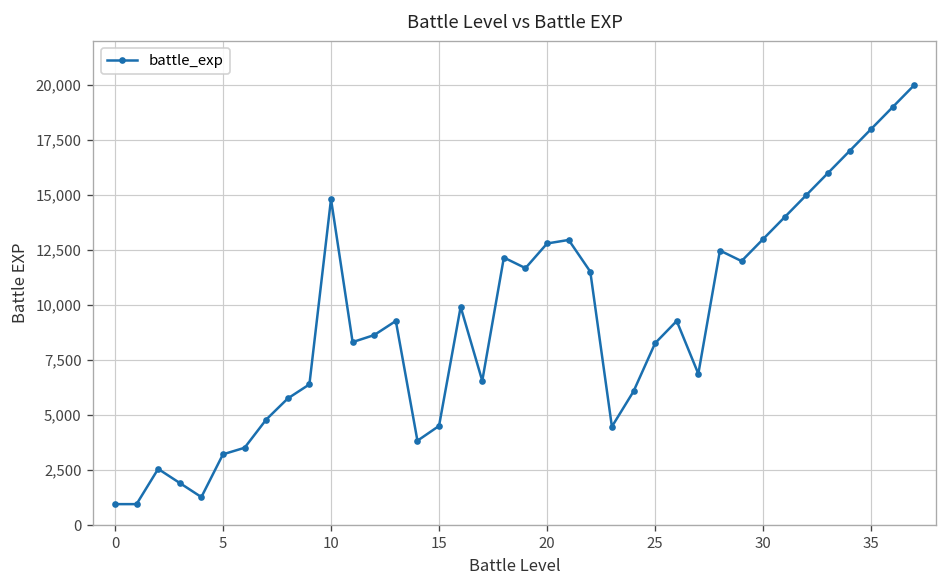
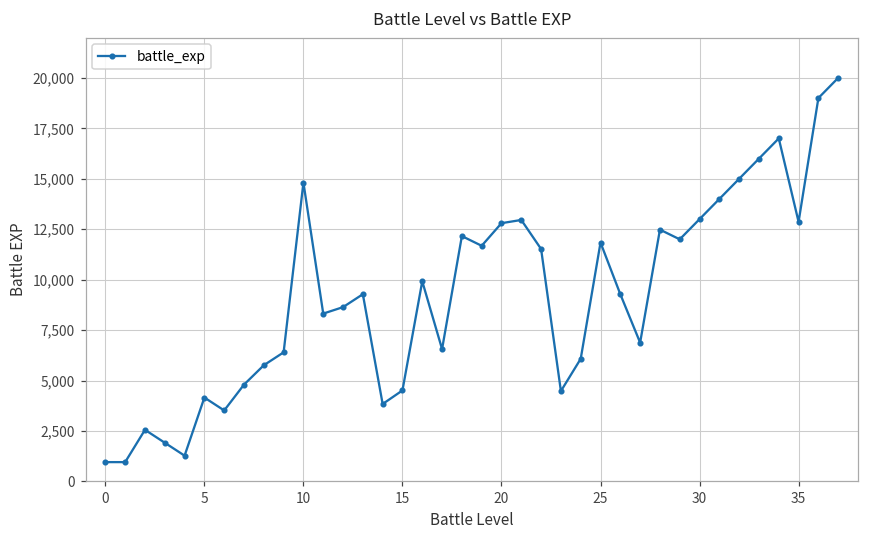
  {
    "0": "1,000",
-   "5": "3,200",
+   "5": "4,200",
    "10": "14,800",
    "15": "4,500",
    "20": "12,800",
-   "25": "8,300",
+   "25": "11,800",
    "30": "13,000",
-   "35": "18,000"
+   "35": "12,900"
  }
